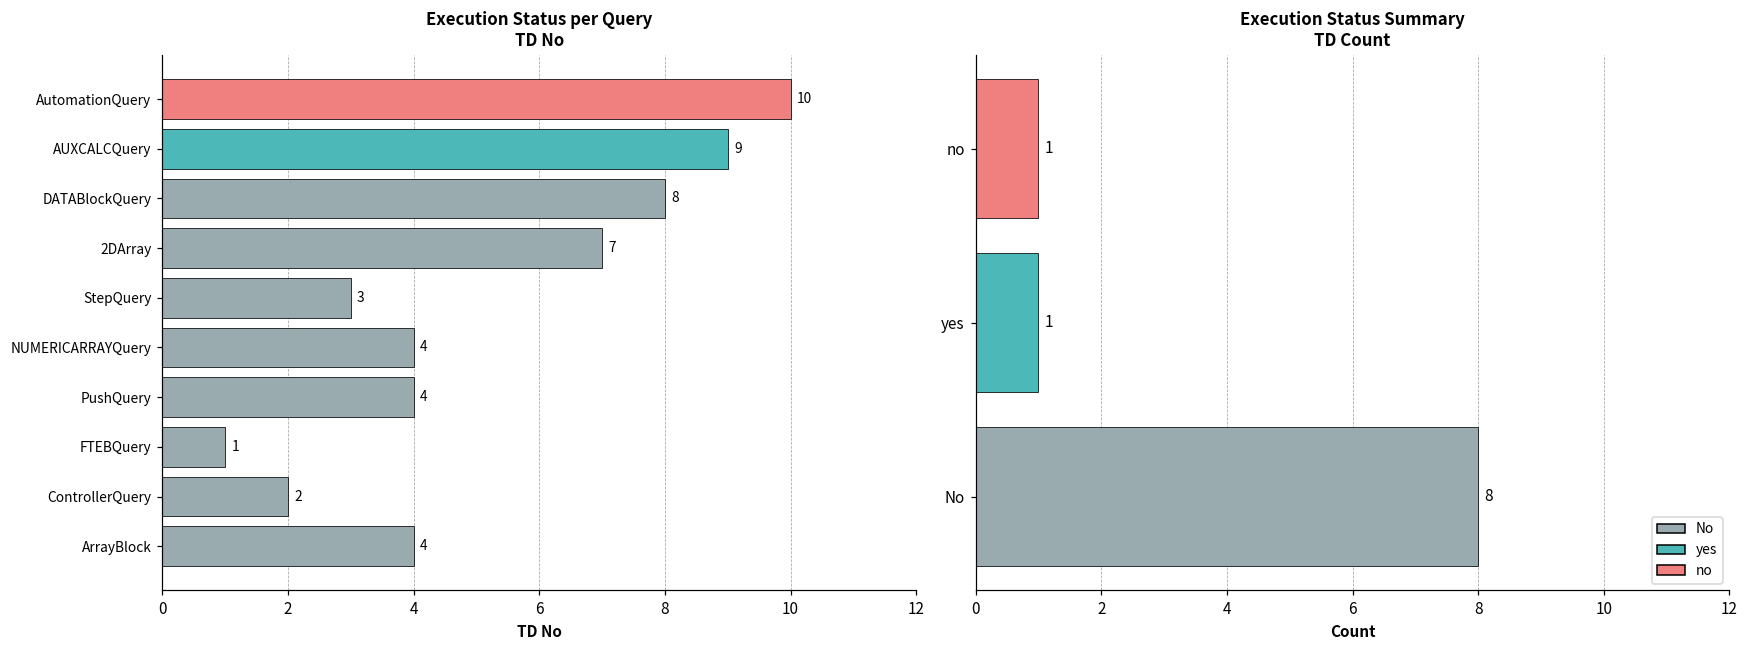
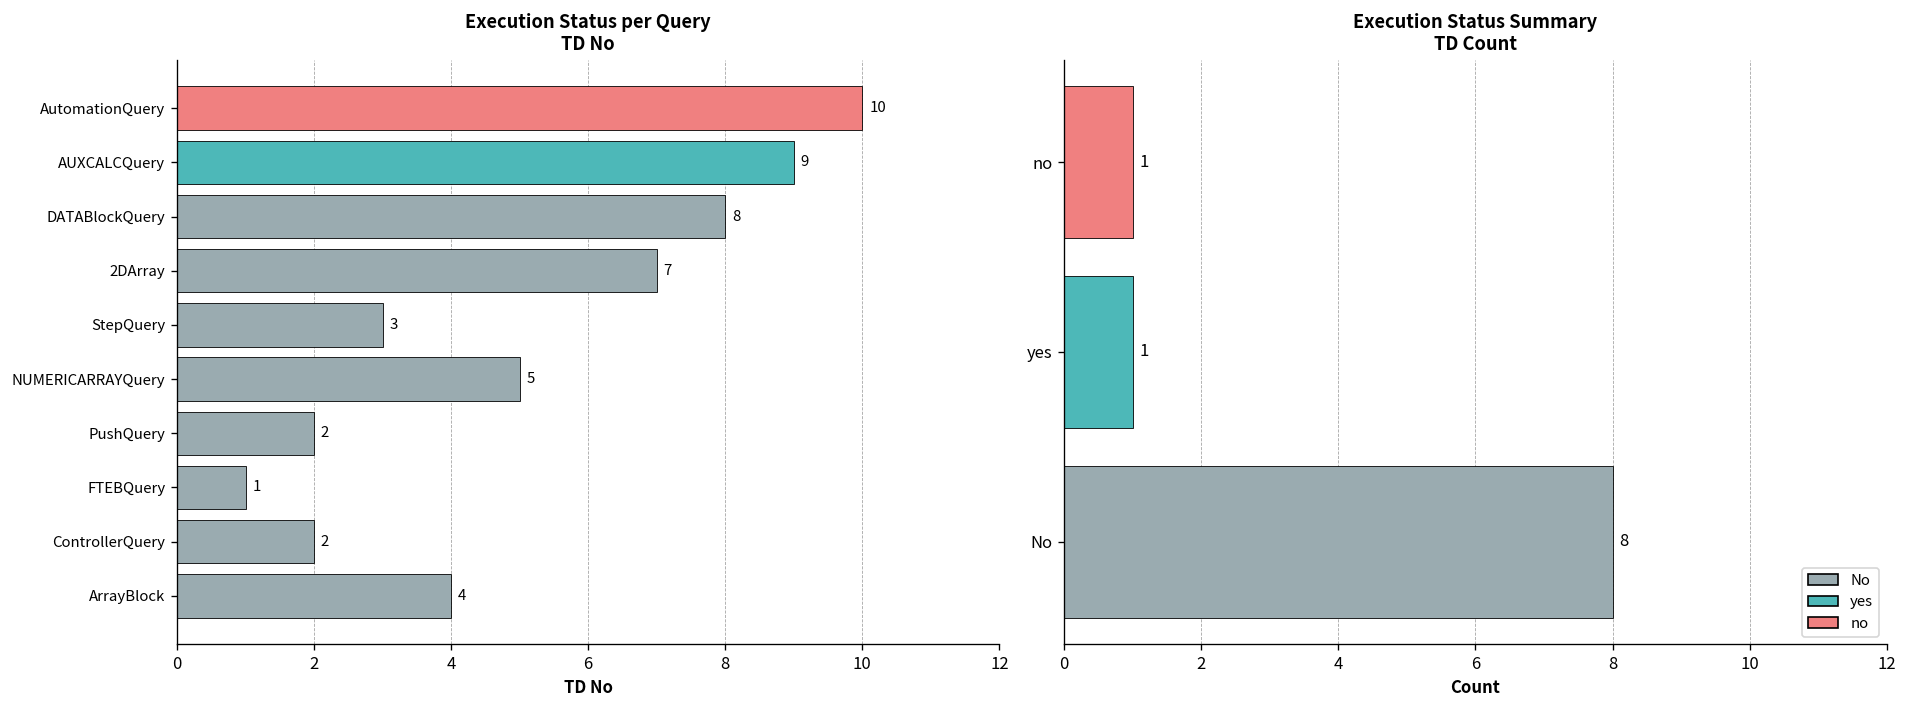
  {
    "Execution Status per Query TD No": {
      "AutomationQuery": 10,
      "AUXCALCQuery": 9,
      "DATABlockQuery": 8,
      "2DArray": 7,
      "StepQuery": 3,
-     "NUMERICARRAYQuery": 4,
-     "PushQuery": 4,
+     "NUMERICARRAYQuery": 5,
+     "PushQuery": 2,
      "FTEBQuery": 1,
      "ControllerQuery": 2,
      "ArrayBlock": 4
    },
    "Execution Status Summary TD Count": {
      "no": 1,
      "yes": 1,
      "No": 8
    }
  }
